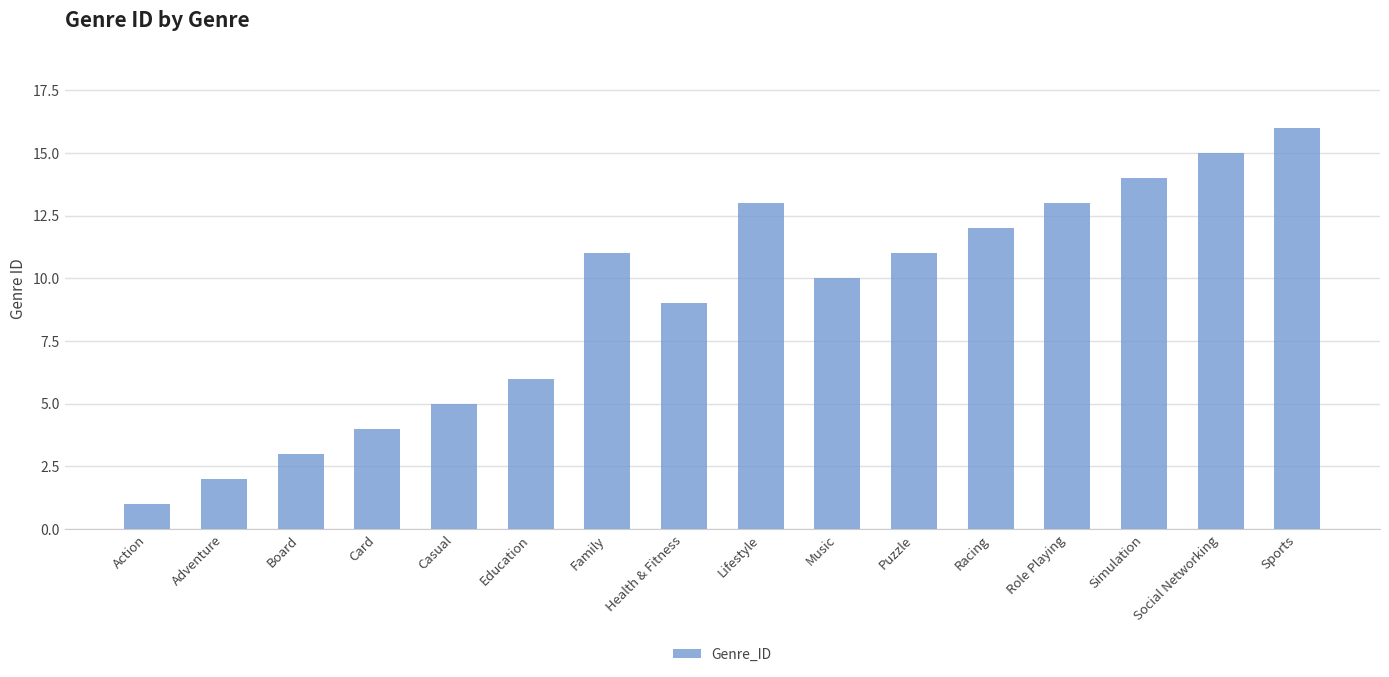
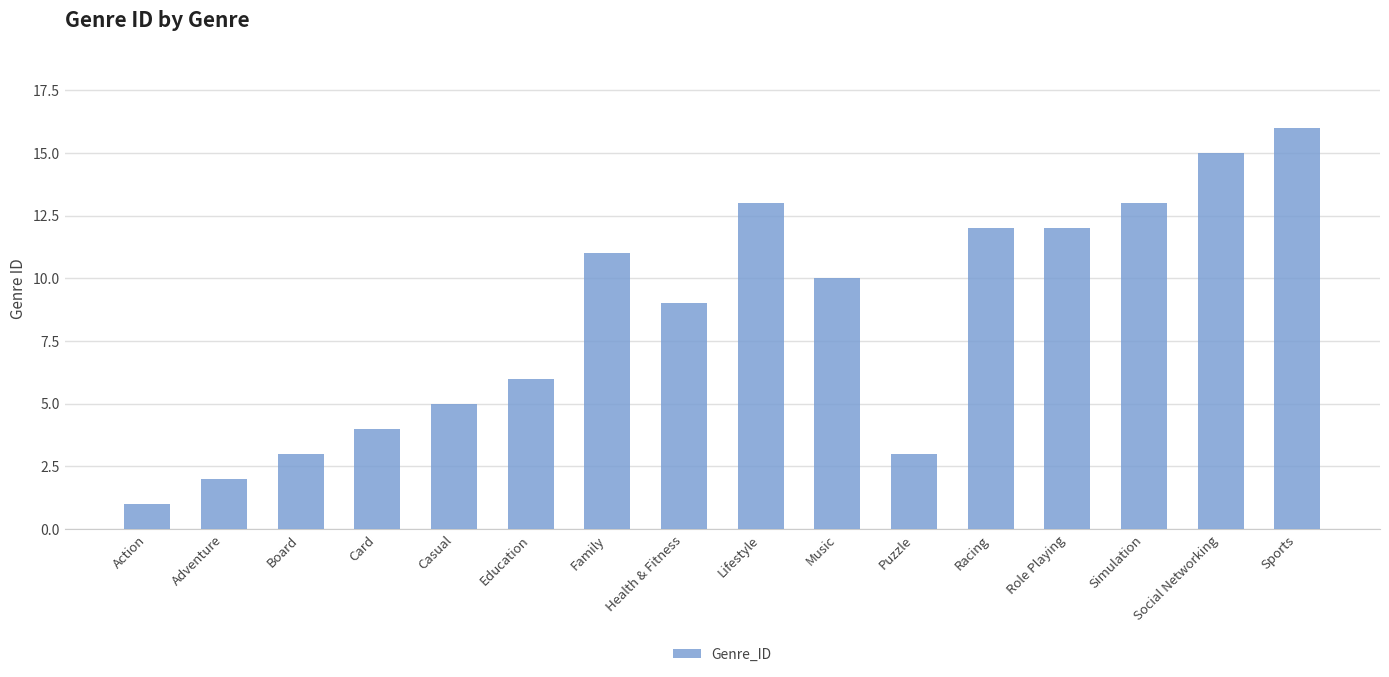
  {
    "Action": 1,
    "Adventure": 2,
    "Board": 3,
    "Card": 4,
    "Casual": 5,
    "Education": 6,
    "Family": 11,
    "Health & Fitness": 9,
    "Lifestyle": 13,
    "Music": 10,
-   "Puzzle": 11,
+   "Puzzle": 3,
    "Racing": 12,
-   "Role Playing": 13,
-   "Simulation": 14,
+   "Role Playing": 12,
+   "Simulation": 13,
    "Social Networking": 15,
    "Sports": 16
  }
